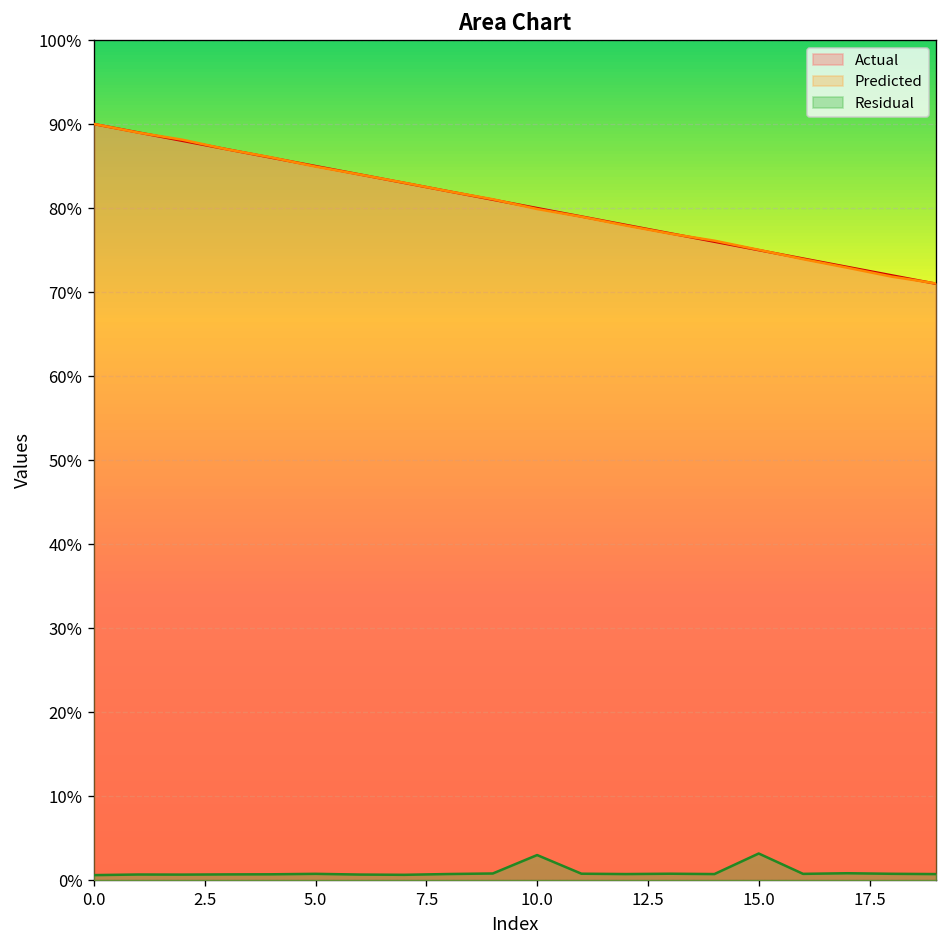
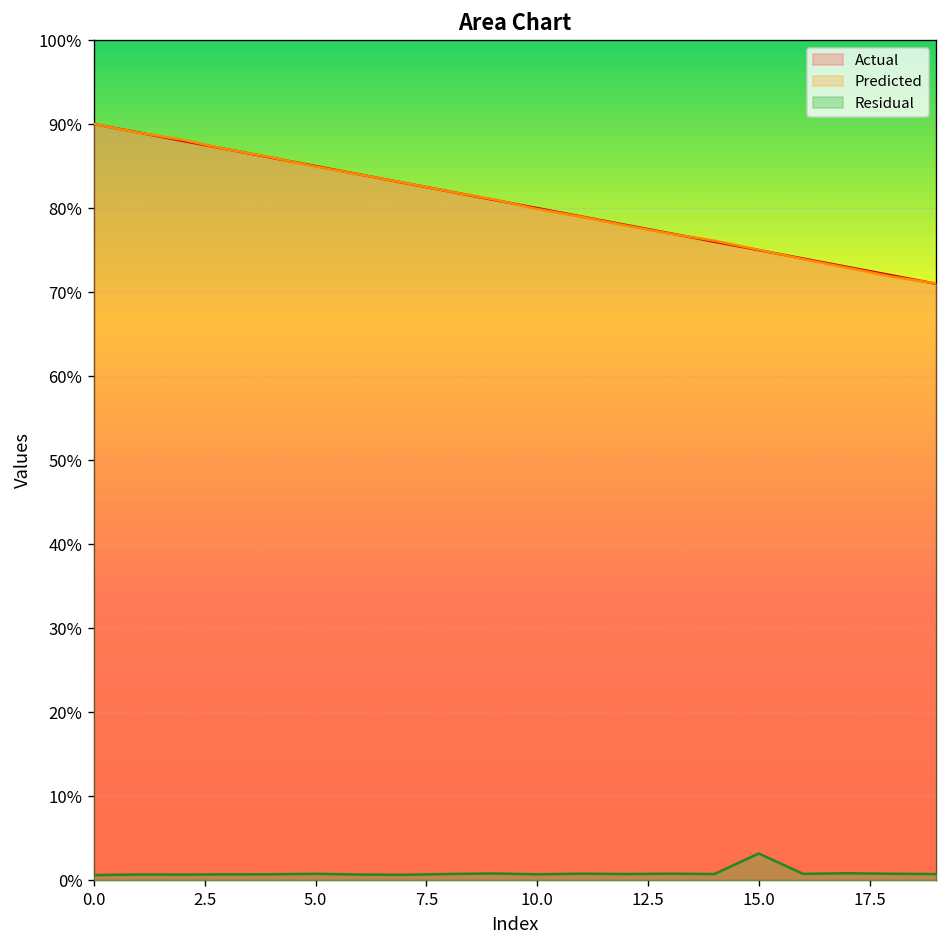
  {
    "Residual": {
      "0.0": "1%",
      "5.0": "1%",
-     "10.0": "3%",
+     "10.0": "1%",
      "15.0": "3%"
    }
  }
